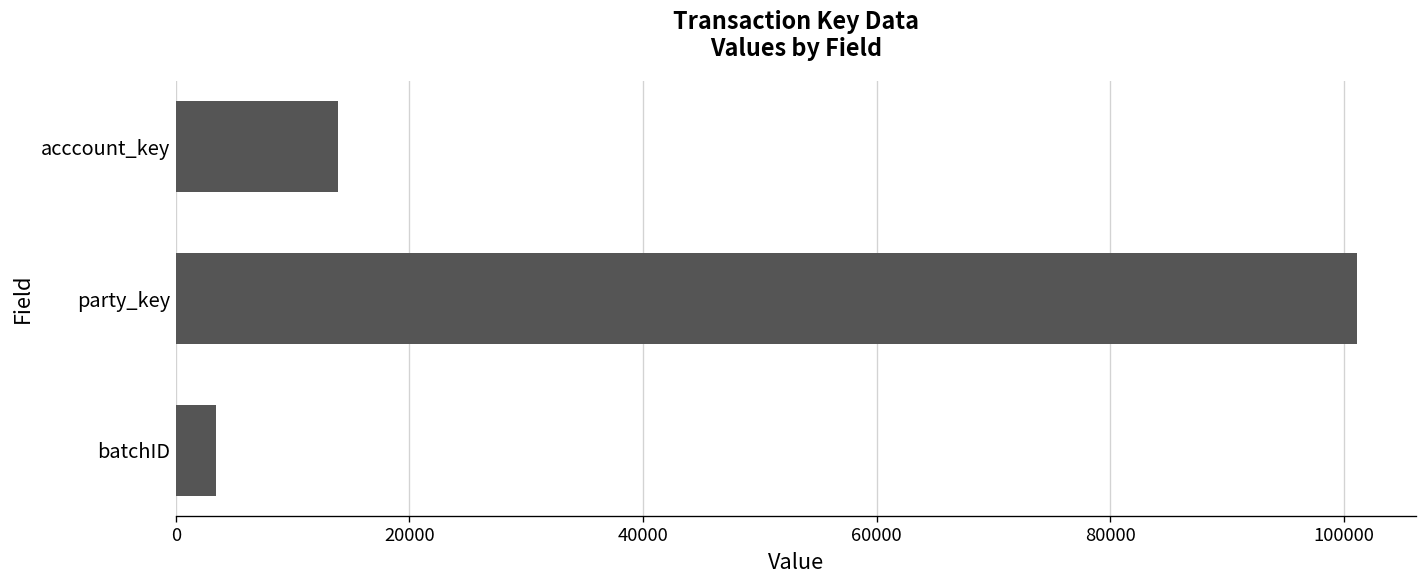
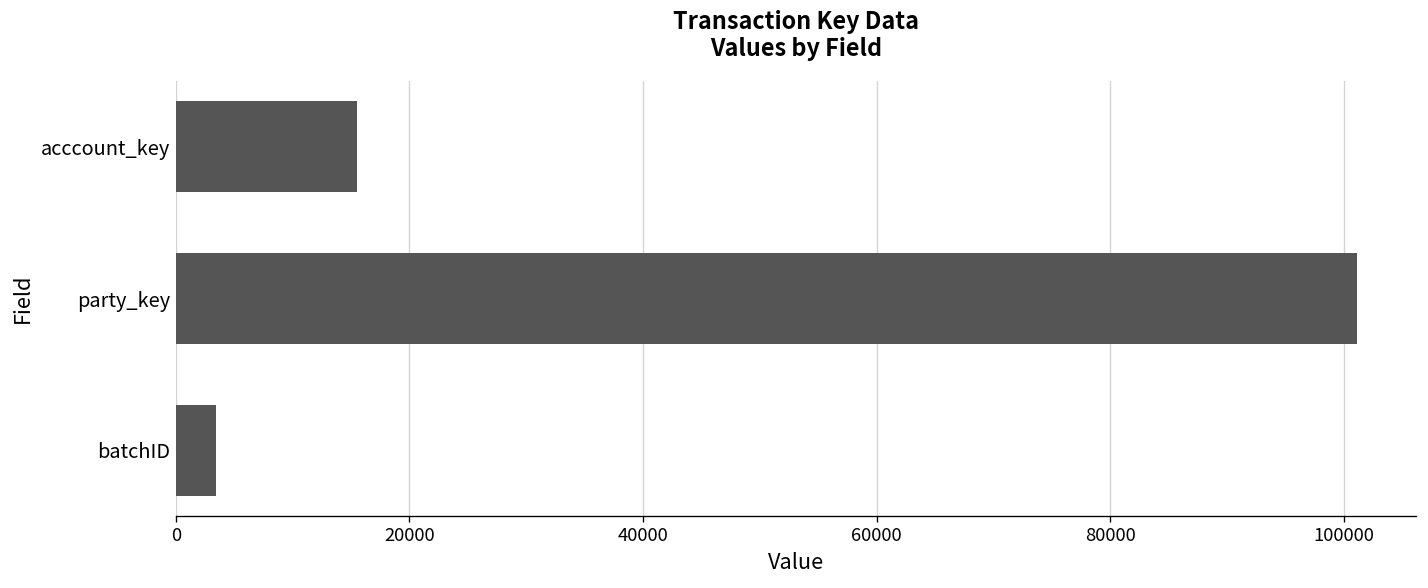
  {
-   "acccount_key": 14000,
+   "acccount_key": 16000,
    "party_key": 101000,
    "batchID": 3000
  }
